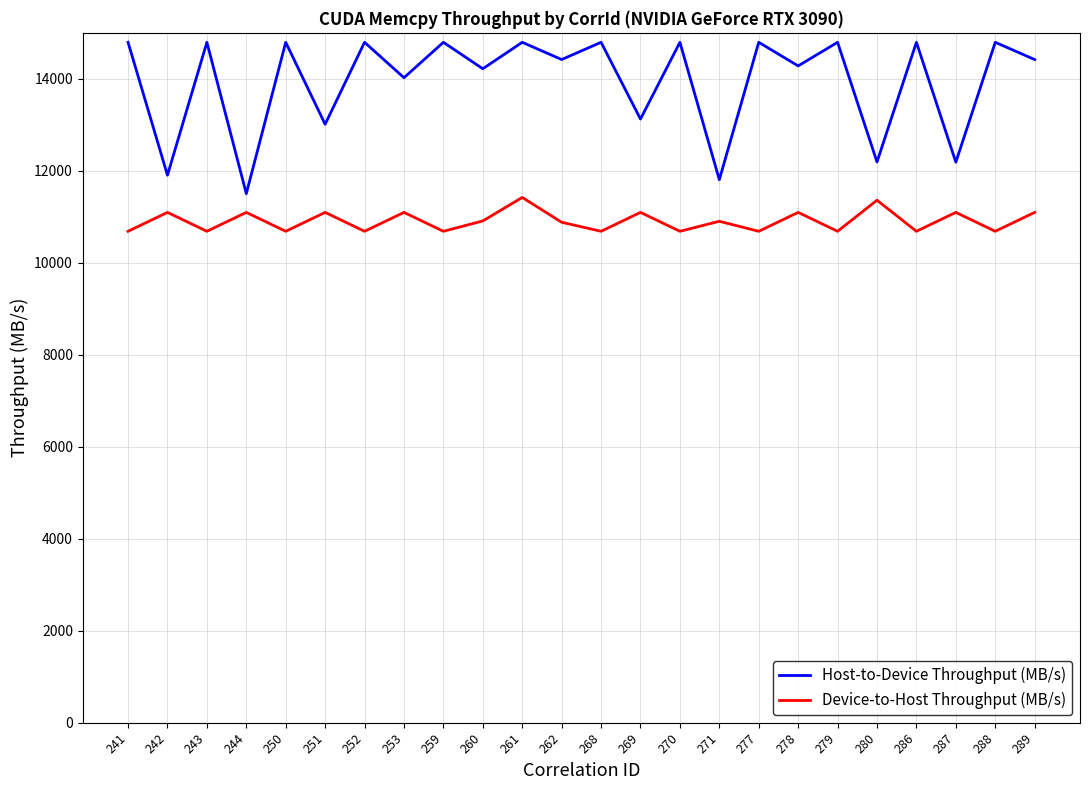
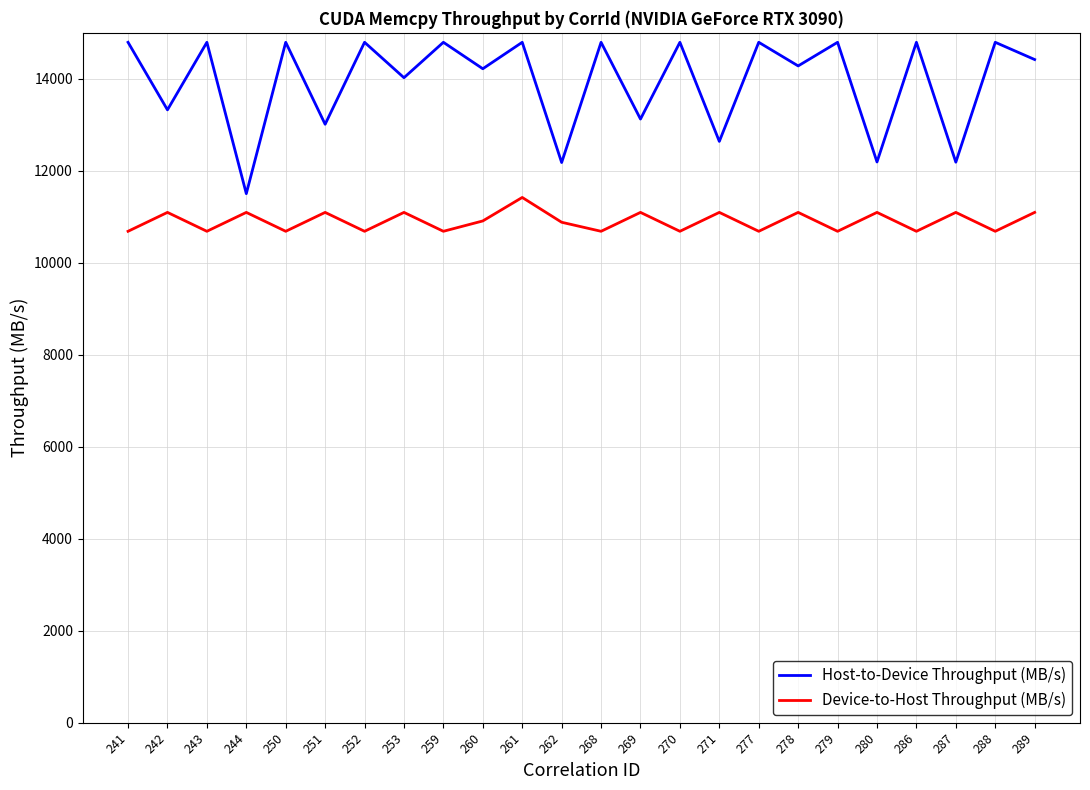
  {
    "Host-to-Device Throughput (MB/s)": {
      "241": 14800,
-     "242": 11900,
+     "242": 13300,
      "243": 14800,
      "244": 11500,
      "250": 14800,
      "251": 13000,
      "252": 14800,
      "253": 14000,
      "259": 14800,
      "260": 14200,
      "261": 14800,
-     "262": 14400,
+     "262": 12200,
      "268": 14800,
      "269": 13100,
      "270": 14800,
-     "271": 11800,
+     "271": 12600,
      "277": 14800,
      "278": 14300,
      "279": 14800,
      "280": 12200,
      "286": 14800,
      "287": 12200,
      "288": 14800,
      "289": 14400
    },
    "Device-to-Host Throughput (MB/s)": {
      "241": 10700,
      "242": 11100,
      "243": 10700,
      "244": 11100,
      "250": 10700,
      "251": 11100,
      "252": 10700,
      "253": 11100,
      "259": 10700,
      "260": 10900,
      "261": 11400,
      "262": 10900,
      "268": 10700,
      "269": 11100,
      "270": 10700,
-     "271": 10900,
+     "271": 11100,
      "277": 10700,
      "278": 11100,
      "279": 10700,
-     "280": 11400,
+     "280": 11100,
      "286": 10700,
      "287": 11100,
      "288": 10700,
      "289": 11100
    }
  }
